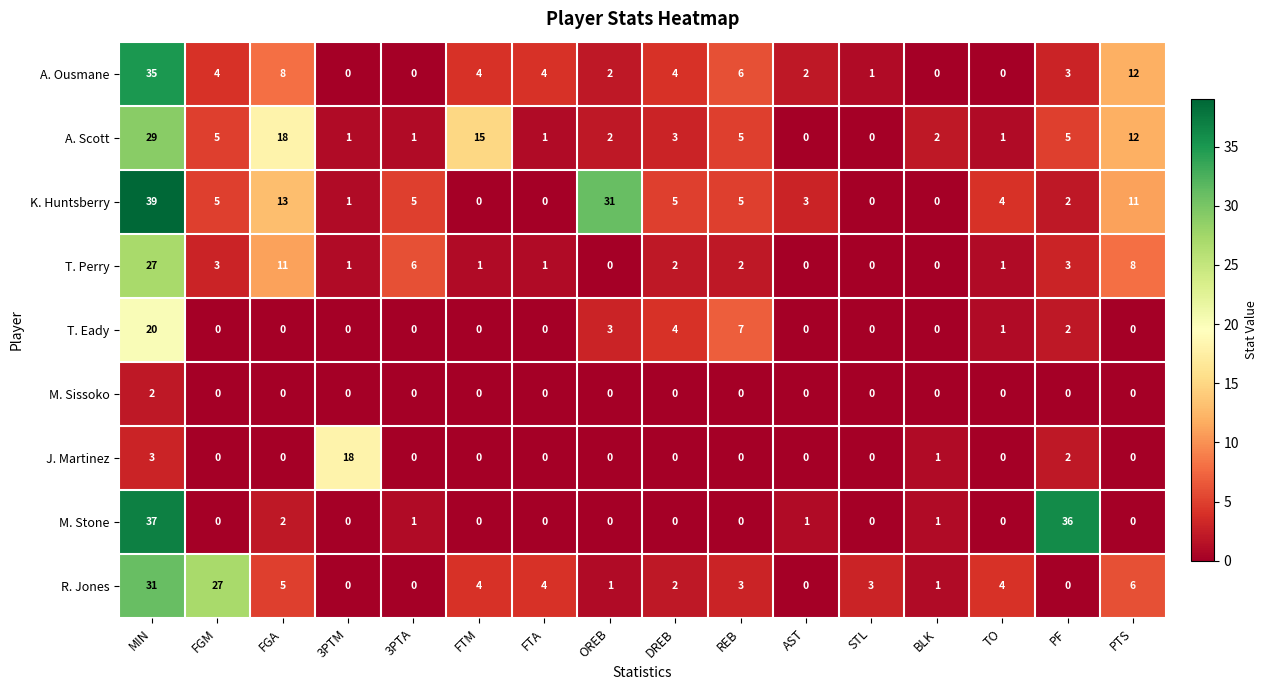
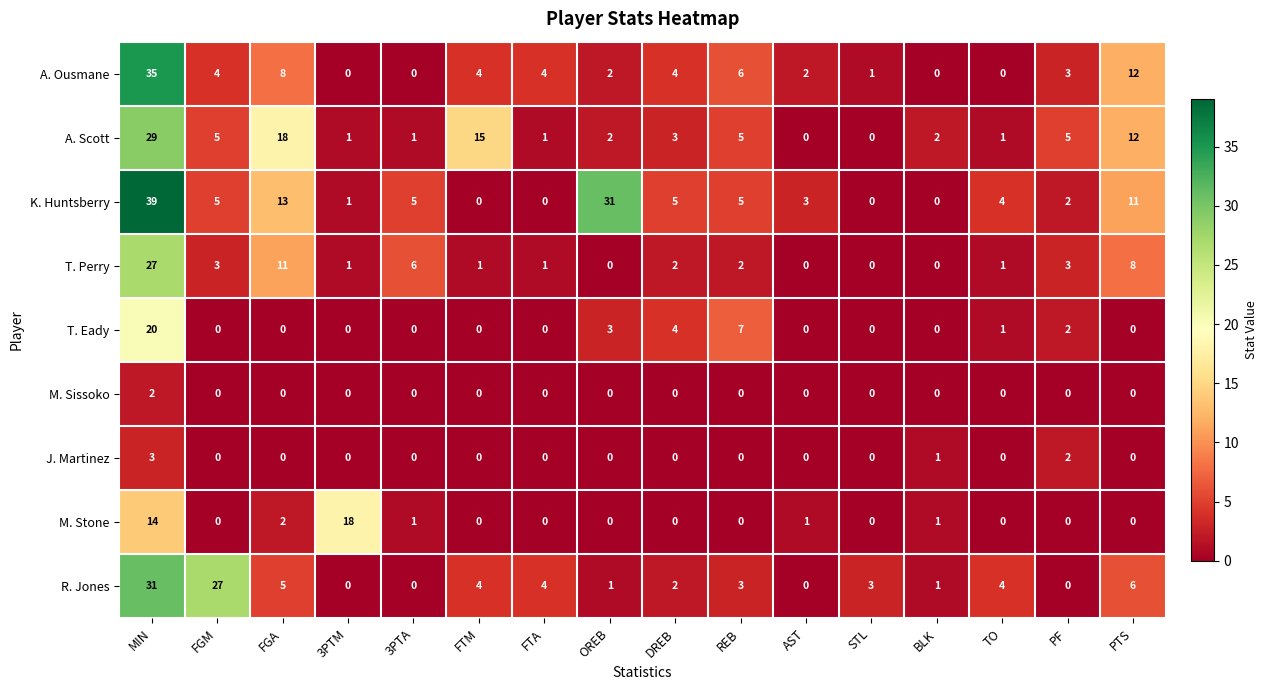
  {
    "A. Ousmane": {
      "MIN": 35,
      "FGM": 4,
      "FGA": 8,
      "3PTM": 0,
      "3PTA": 0,
      "FTM": 4,
      "FTA": 4,
      "OREB": 2,
      "DREB": 4,
      "REB": 6,
      "AST": 2,
      "STL": 1,
      "BLK": 0,
      "TO": 0,
      "PF": 3,
      "PTS": 12
    },
    "A. Scott": {
      "MIN": 29,
      "FGM": 5,
      "FGA": 18,
      "3PTM": 1,
      "3PTA": 1,
      "FTM": 15,
      "FTA": 1,
      "OREB": 2,
      "DREB": 3,
      "REB": 5,
      "AST": 0,
      "STL": 0,
      "BLK": 2,
      "TO": 1,
      "PF": 5,
      "PTS": 12
    },
    "K. Huntsberry": {
      "MIN": 39,
      "FGM": 5,
      "FGA": 13,
      "3PTM": 1,
      "3PTA": 5,
      "FTM": 0,
      "FTA": 0,
      "OREB": 31,
      "DREB": 5,
      "REB": 5,
      "AST": 3,
      "STL": 0,
      "BLK": 0,
      "TO": 4,
      "PF": 2,
      "PTS": 11
    },
    "T. Perry": {
      "MIN": 27,
      "FGM": 3,
      "FGA": 11,
      "3PTM": 1,
      "3PTA": 6,
      "FTM": 1,
      "FTA": 1,
      "OREB": 0,
      "DREB": 2,
      "REB": 2,
      "AST": 0,
      "STL": 0,
      "BLK": 0,
      "TO": 1,
      "PF": 3,
      "PTS": 8
    },
    "T. Eady": {
      "MIN": 20,
      "FGM": 0,
      "FGA": 0,
      "3PTM": 0,
      "3PTA": 0,
      "FTM": 0,
      "FTA": 0,
      "OREB": 3,
      "DREB": 4,
      "REB": 7,
      "AST": 0,
      "STL": 0,
      "BLK": 0,
      "TO": 1,
      "PF": 2,
      "PTS": 0
    },
    "M. Sissoko": {
      "MIN": 2,
      "FGM": 0,
      "FGA": 0,
      "3PTM": 0,
      "3PTA": 0,
      "FTM": 0,
      "FTA": 0,
      "OREB": 0,
      "DREB": 0,
      "REB": 0,
      "AST": 0,
      "STL": 0,
      "BLK": 0,
      "TO": 0,
      "PF": 0,
      "PTS": 0
    },
    "J. Martinez": {
      "MIN": 3,
      "FGM": 0,
      "FGA": 0,
-     "3PTM": 18,
+     "3PTM": 0,
      "3PTA": 0,
      "FTM": 0,
      "FTA": 0,
      "OREB": 0,
      "DREB": 0,
      "REB": 0,
      "AST": 0,
      "STL": 0,
      "BLK": 1,
      "TO": 0,
      "PF": 2,
      "PTS": 0
    },
    "M. Stone": {
-     "MIN": 37,
+     "MIN": 14,
      "FGM": 0,
      "FGA": 2,
-     "3PTM": 0,
+     "3PTM": 18,
      "3PTA": 1,
      "FTM": 0,
      "FTA": 0,
      "OREB": 0,
      "DREB": 0,
      "REB": 0,
      "AST": 1,
      "STL": 0,
      "BLK": 1,
      "TO": 0,
-     "PF": 36,
+     "PF": 0,
      "PTS": 0
    },
    "R. Jones": {
      "MIN": 31,
      "FGM": 27,
      "FGA": 5,
      "3PTM": 0,
      "3PTA": 0,
      "FTM": 4,
      "FTA": 4,
      "OREB": 1,
      "DREB": 2,
      "REB": 3,
      "AST": 0,
      "STL": 3,
      "BLK": 1,
      "TO": 4,
      "PF": 0,
      "PTS": 6
    }
  }
